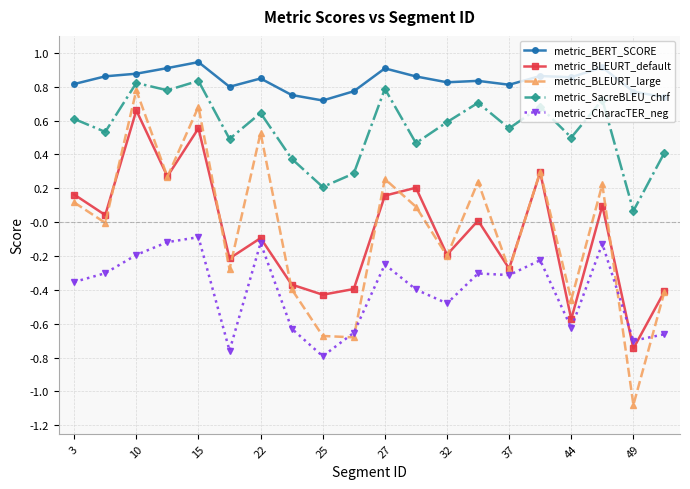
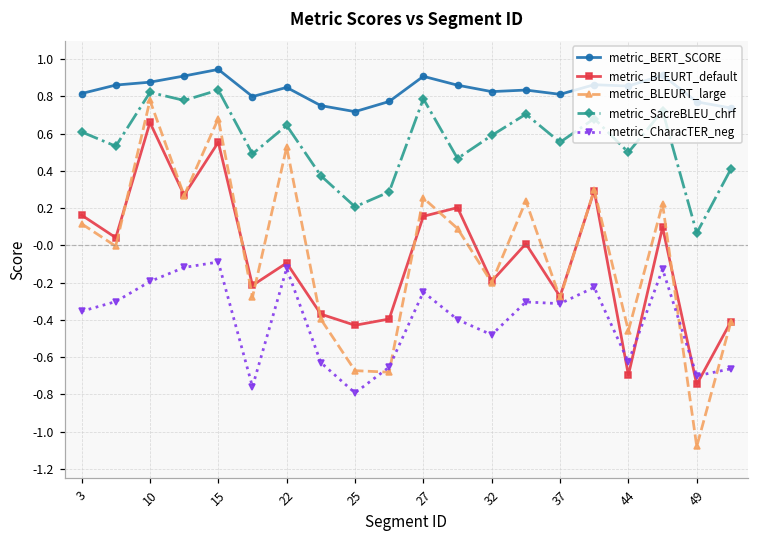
  {
    "metric_BLEURT_default": {
      "10": 0.66,
      "22": -0.09,
      "25": -0.43,
      "27": 0.16,
-     "44": -0.57,
+     "44": -0.70,
      "49": -0.75
    },
    "metric_BLEURT_large": {
      "10": 0.78,
      "22": 0.53,
      "25": -0.67,
      "27": 0.25,
      "44": -0.46,
      "49": -1.08
    },
    "metric_CharacTER_neg": {
      "10": -0.19,
      "22": -0.12,
      "25": -0.79,
      "27": -0.25,
      "32": -0.48,
      "37": -0.31,
      "44": -0.63,
      "49": -0.70
    }
  }
